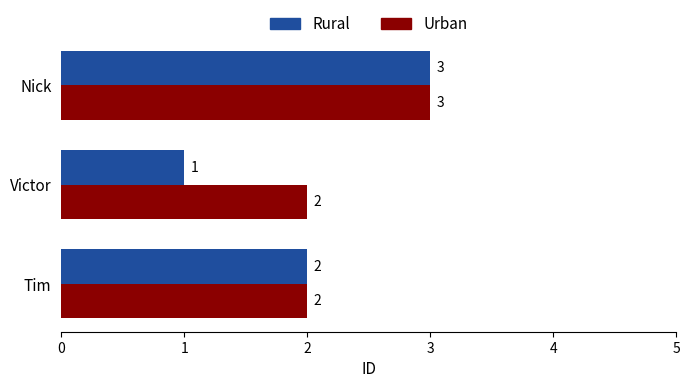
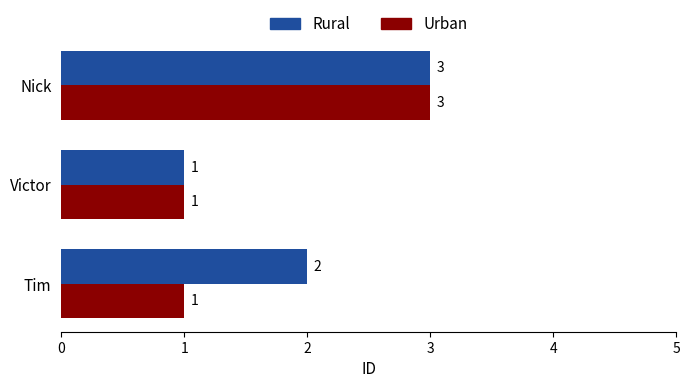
  {
    "Rural": {
      "Nick": 3,
      "Victor": 1,
      "Tim": 2
    },
    "Urban": {
      "Nick": 3,
-     "Victor": 2,
-     "Tim": 2
+     "Victor": 1,
+     "Tim": 1
    }
  }
